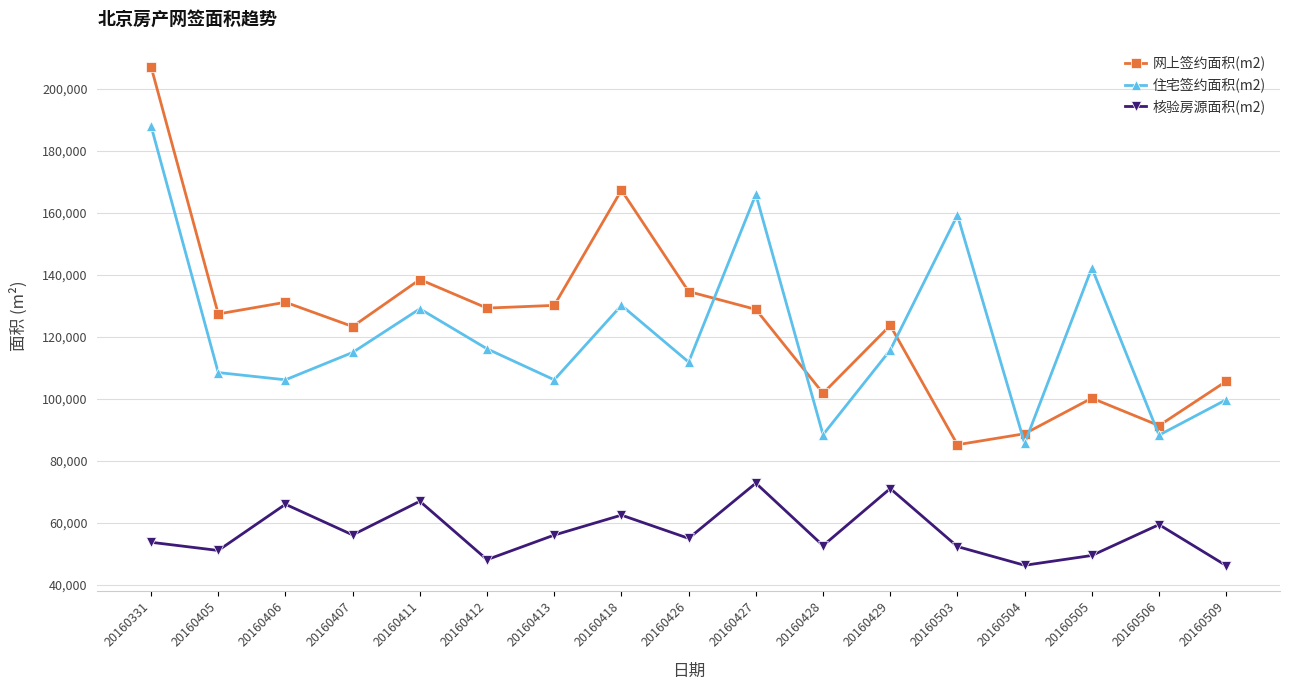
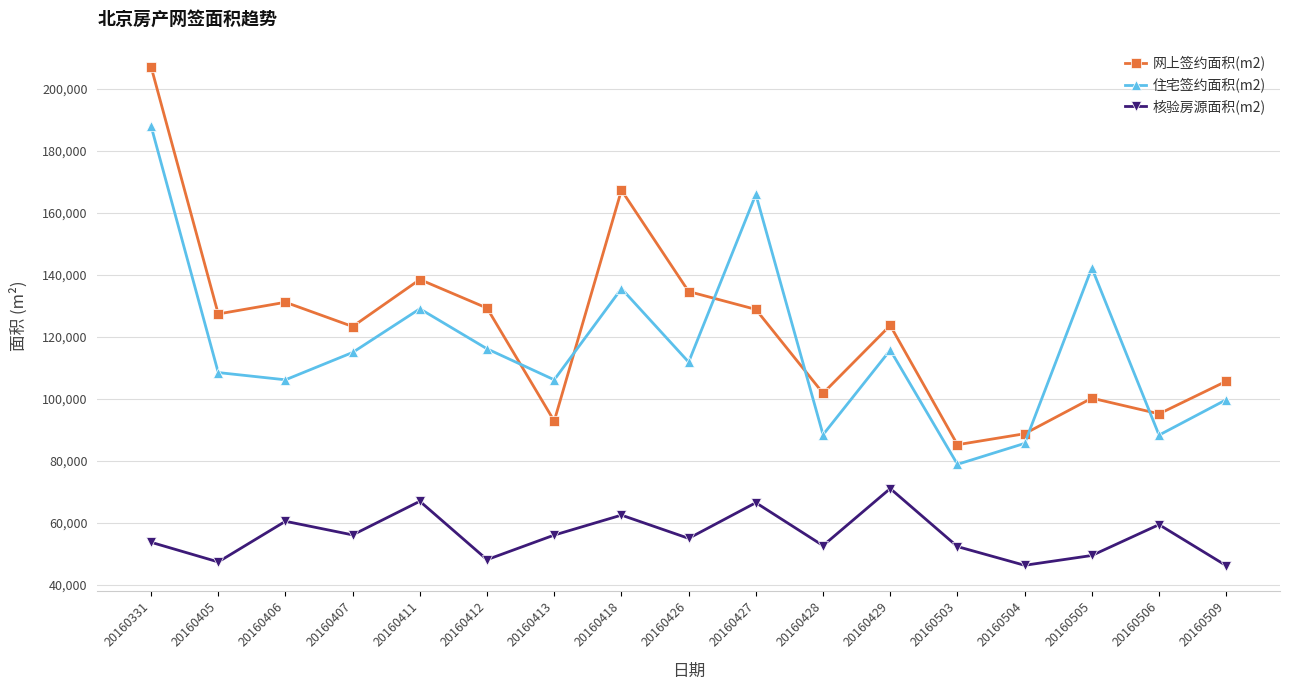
  {
    "网上签约面积(m2)": {
      "20160331": "207,000",
      "20160405": "127,000",
      "20160406": "131,000",
      "20160407": "123,000",
      "20160411": "138,000",
      "20160412": "129,000",
-     "20160413": "130,000",
+     "20160413": "93,000",
      "20160418": "167,000",
      "20160426": "135,000",
      "20160427": "129,000",
      "20160428": "102,000",
      "20160429": "124,000",
      "20160503": "85,000",
      "20160504": "89,000",
      "20160505": "100,000",
-     "20160506": "91,000",
+     "20160506": "95,000",
      "20160509": "106,000"
    },
    "住宅签约面积(m2)": {
      "20160331": "188,000",
      "20160405": "108,000",
      "20160406": "106,000",
      "20160407": "115,000",
      "20160411": "129,000",
      "20160412": "116,000",
      "20160413": "106,000",
-     "20160418": "130,000",
+     "20160418": "136,000",
      "20160426": "112,000",
      "20160427": "166,000",
      "20160428": "88,000",
      "20160429": "116,000",
-     "20160503": "159,000",
+     "20160503": "79,000",
      "20160504": "86,000",
      "20160505": "142,000",
      "20160506": "88,000",
      "20160509": "100,000"
    },
    "核验房源面积(m2)": {
      "20160331": "54,000",
-     "20160405": "51,000",
-     "20160406": "66,000",
+     "20160405": "47,000",
+     "20160406": "61,000",
      "20160407": "56,000",
      "20160411": "67,000",
      "20160412": "48,000",
      "20160413": "56,000",
      "20160418": "63,000",
      "20160426": "55,000",
-     "20160427": "73,000",
+     "20160427": "67,000",
      "20160428": "53,000",
      "20160429": "71,000",
      "20160503": "52,000",
      "20160504": "46,000",
      "20160505": "50,000",
      "20160506": "59,000",
      "20160509": "46,000"
    }
  }
